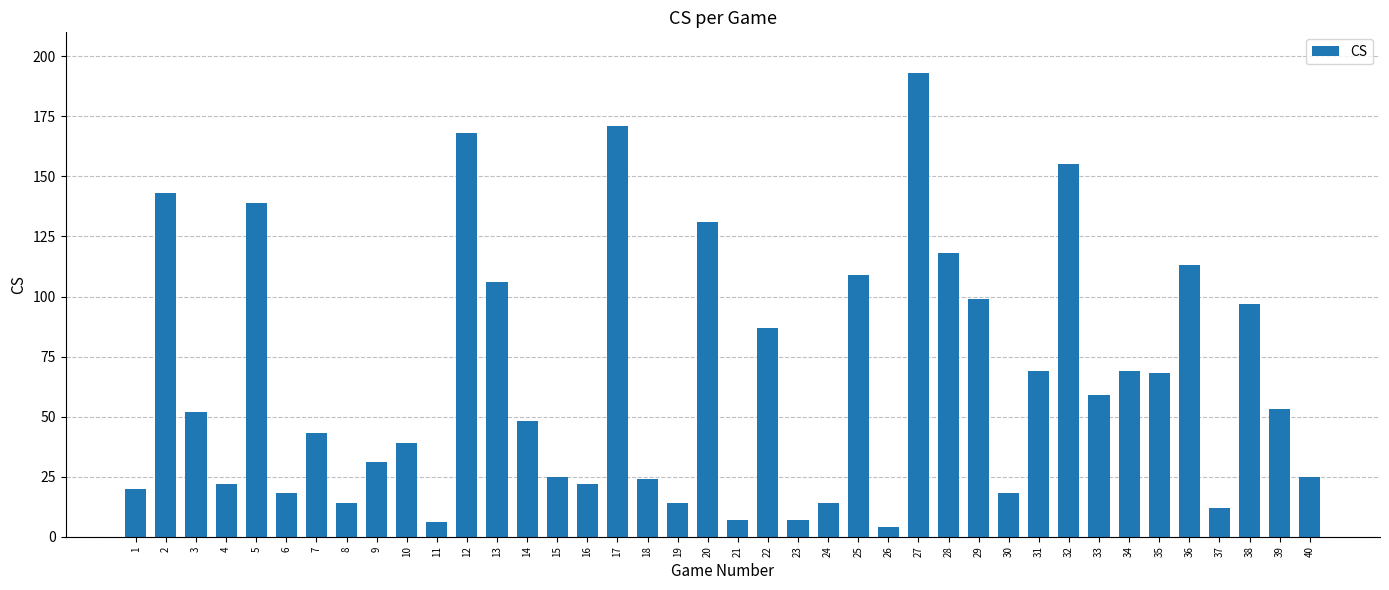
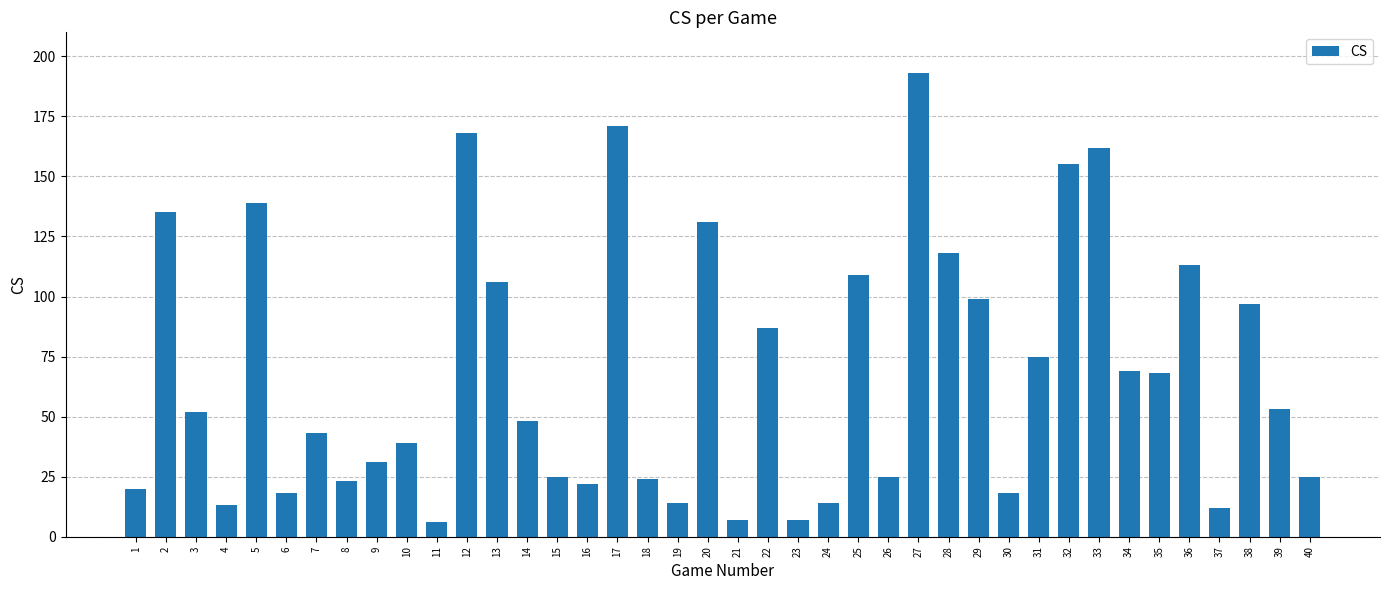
  {
    "1": 20,
-   "2": 143,
+   "2": 135,
    "3": 52,
-   "4": 22,
+   "4": 13,
    "5": 139,
    "6": 18,
    "7": 43,
-   "8": 14,
+   "8": 23,
    "9": 31,
    "10": 39,
    "11": 6,
    "12": 168,
    "13": 106,
    "14": 48,
    "15": 25,
    "16": 22,
    "17": 171,
    "18": 24,
    "19": 14,
    "20": 131,
    "21": 7,
    "22": 87,
    "23": 7,
    "24": 14,
    "25": 109,
-   "26": 4,
+   "26": 25,
    "27": 193,
    "28": 118,
    "29": 99,
    "30": 18,
-   "31": 69,
+   "31": 75,
    "32": 155,
-   "33": 59,
+   "33": 162,
    "34": 69,
    "35": 68,
    "36": 113,
    "37": 12,
    "38": 97,
    "39": 53,
    "40": 25
  }
